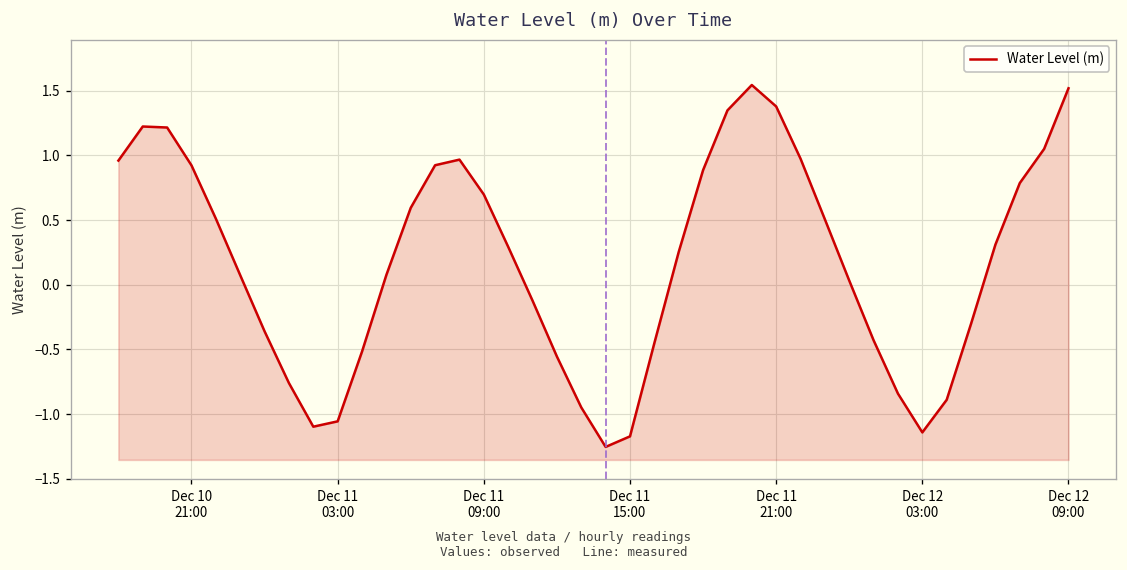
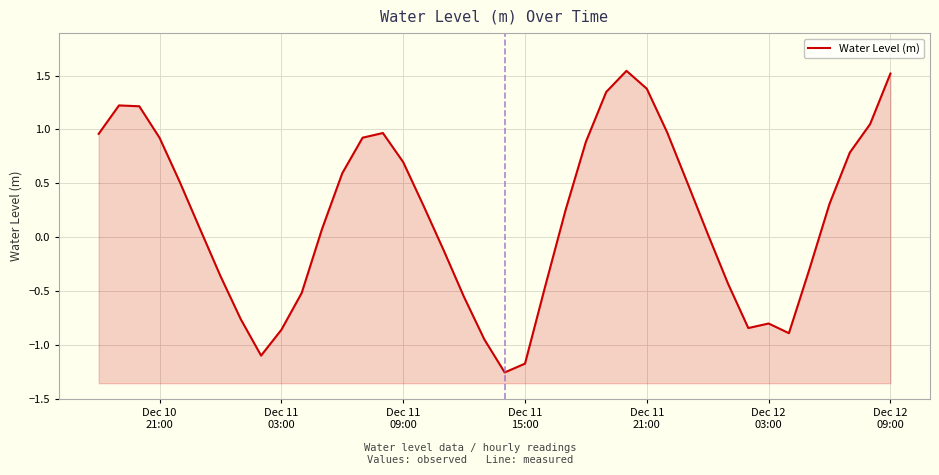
  {
    "Dec 10 21:00": 0.92,
-   "Dec 11 03:00": -1.06,
+   "Dec 11 03:00": -0.86,
    "Dec 11 09:00": 0.70,
    "Dec 11 15:00": -1.17,
    "Dec 11 21:00": 1.38,
-   "Dec 12 03:00": -1.14,
+   "Dec 12 03:00": -0.80,
    "Dec 12 09:00": 1.52
  }
